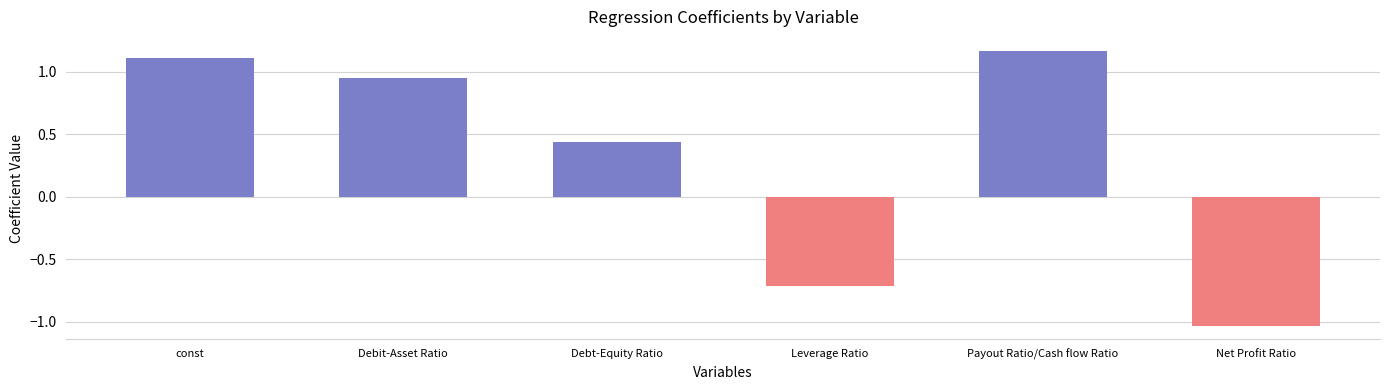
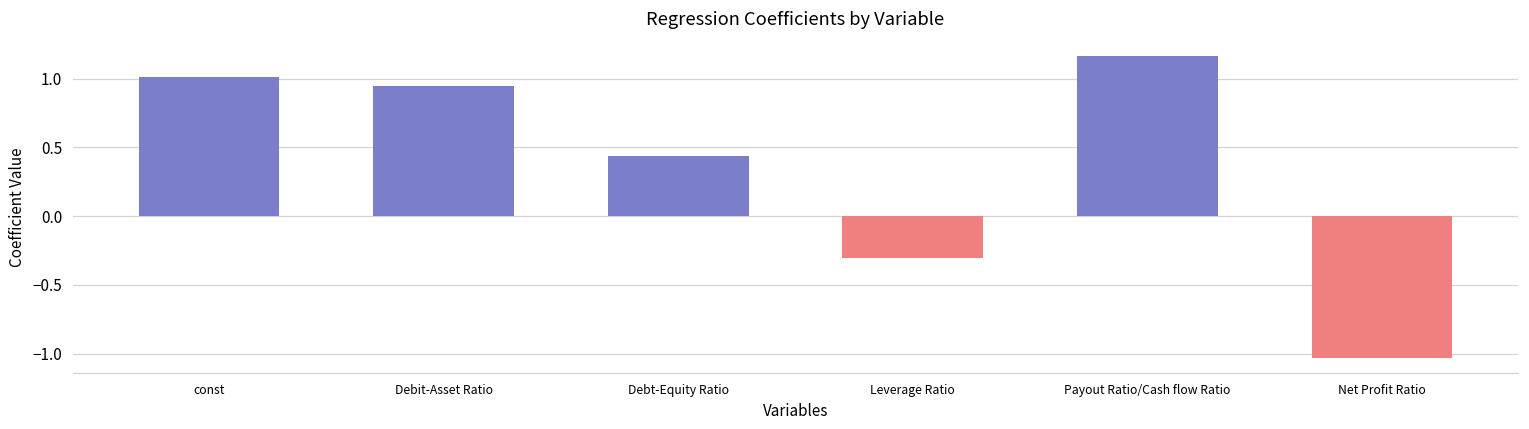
  {
-   "const": 1.11,
+   "const": 1.01,
    "Debit-Asset Ratio": 0.95,
    "Debt-Equity Ratio": 0.44,
-   "Leverage Ratio": -0.71,
+   "Leverage Ratio": -0.30,
    "Payout Ratio/Cash flow Ratio": 1.17,
    "Net Profit Ratio": -1.03
  }
